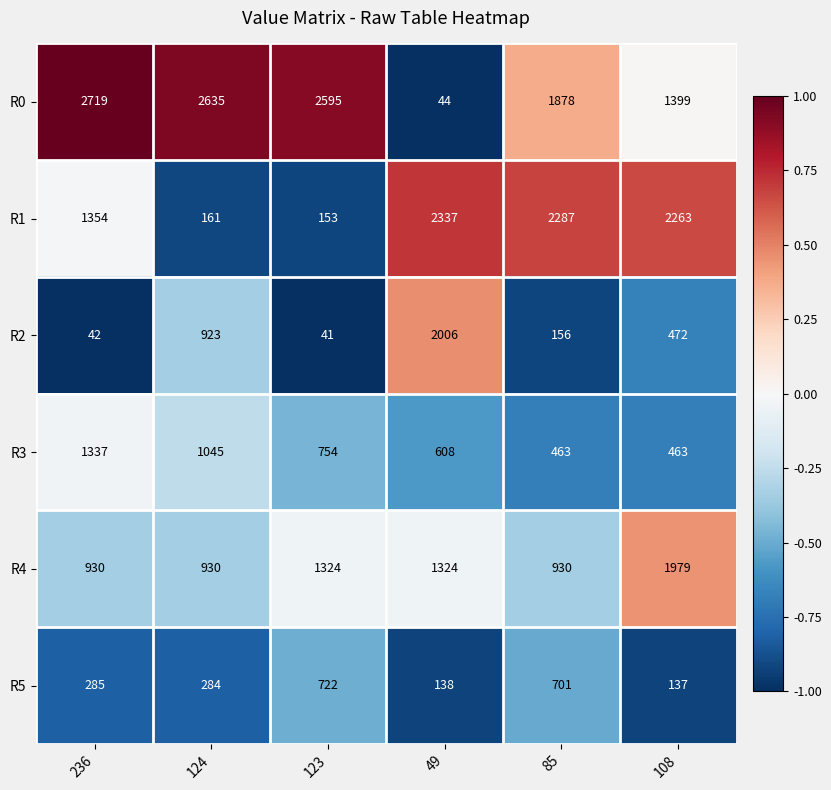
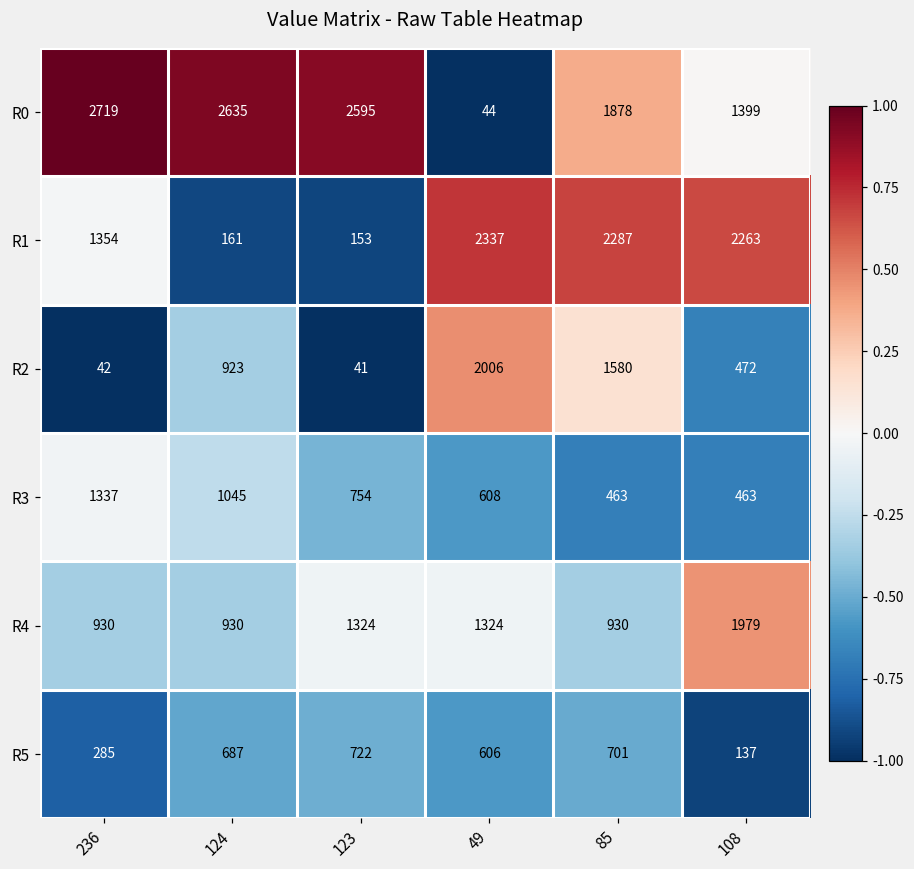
  {
    "R0": {
      "236": 2719,
      "124": 2635,
      "123": 2595,
      "49": 44,
      "85": 1878,
      "108": 1399
    },
    "R1": {
      "236": 1354,
      "124": 161,
      "123": 153,
      "49": 2337,
      "85": 2287,
      "108": 2263
    },
    "R2": {
      "236": 42,
      "124": 923,
      "123": 41,
      "49": 2006,
-     "85": 156,
+     "85": 1580,
      "108": 472
    },
    "R3": {
      "236": 1337,
      "124": 1045,
      "123": 754,
      "49": 608,
      "85": 463,
      "108": 463
    },
    "R4": {
      "236": 930,
      "124": 930,
      "123": 1324,
      "49": 1324,
      "85": 930,
      "108": 1979
    },
    "R5": {
      "236": 285,
-     "124": 284,
+     "124": 687,
      "123": 722,
-     "49": 138,
+     "49": 606,
      "85": 701,
      "108": 137
    }
  }
